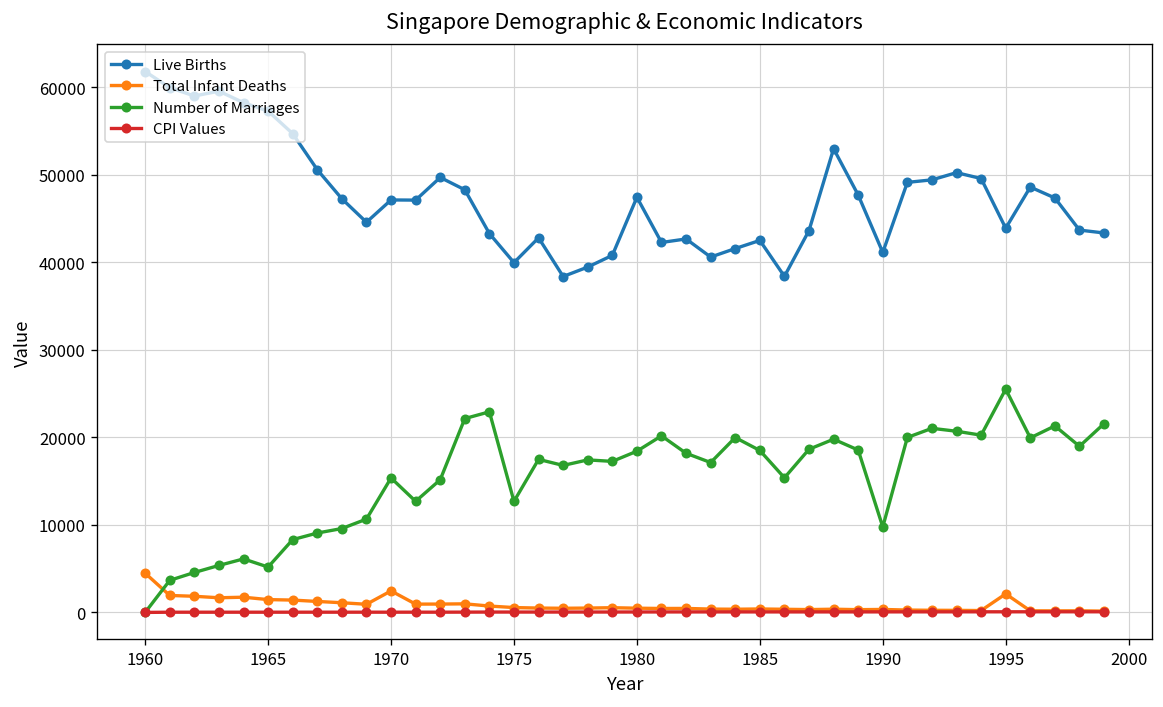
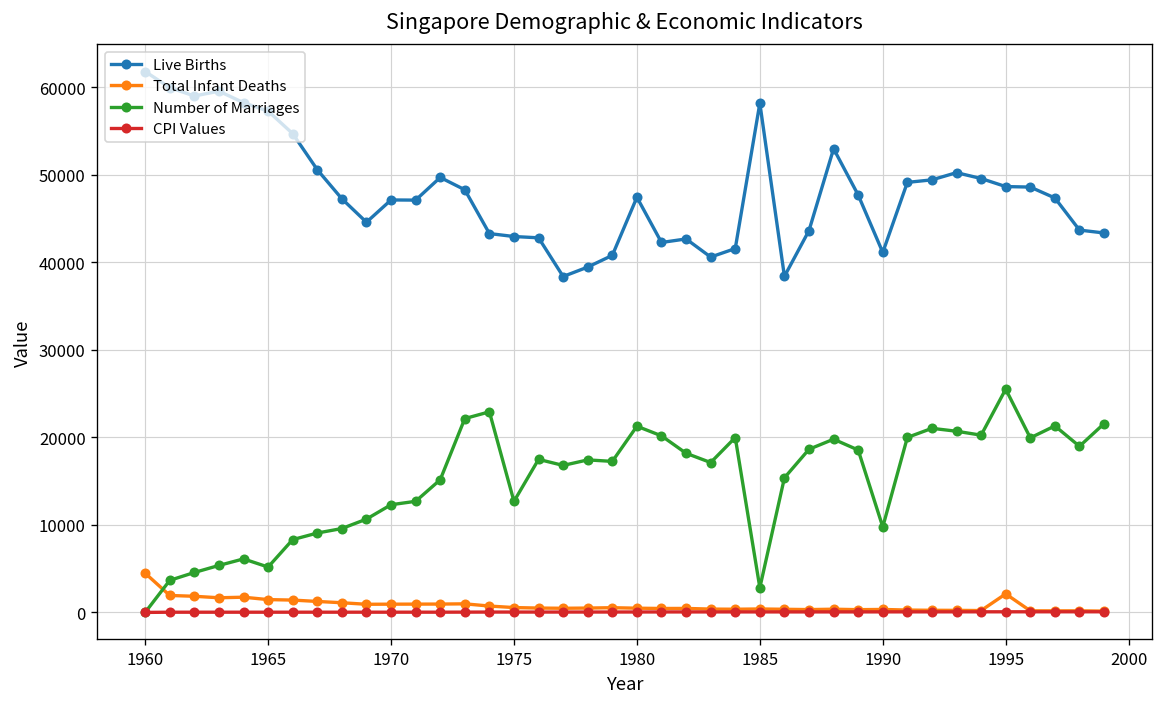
  {
    "Live Births": {
      "1970": 47000,
-     "1975": 40000,
+     "1975": 43000,
      "1980": 47000,
-     "1985": 42000,
+     "1985": 58000,
      "1990": 41000,
-     "1995": 44000
+     "1995": 49000
    },
    "Total Infant Deaths": {
      "1960": 4000,
      "1965": 1000,
-     "1970": 2000,
+     "1970": 1000,
      "1975": 1000,
      "1980": 0,
      "1995": 2000
    },
    "Number of Marriages": {
      "1965": 5000,
-     "1970": 15000,
+     "1970": 12000,
      "1975": 13000,
-     "1980": 18000,
-     "1985": 18000,
+     "1980": 21000,
+     "1985": 3000,
      "1990": 10000,
      "1995": 25000
    },
    "CPI Values": {
      "1965": 0,
      "1970": 0,
      "1975": 0,
      "1980": 0,
      "1995": 0
    }
  }
